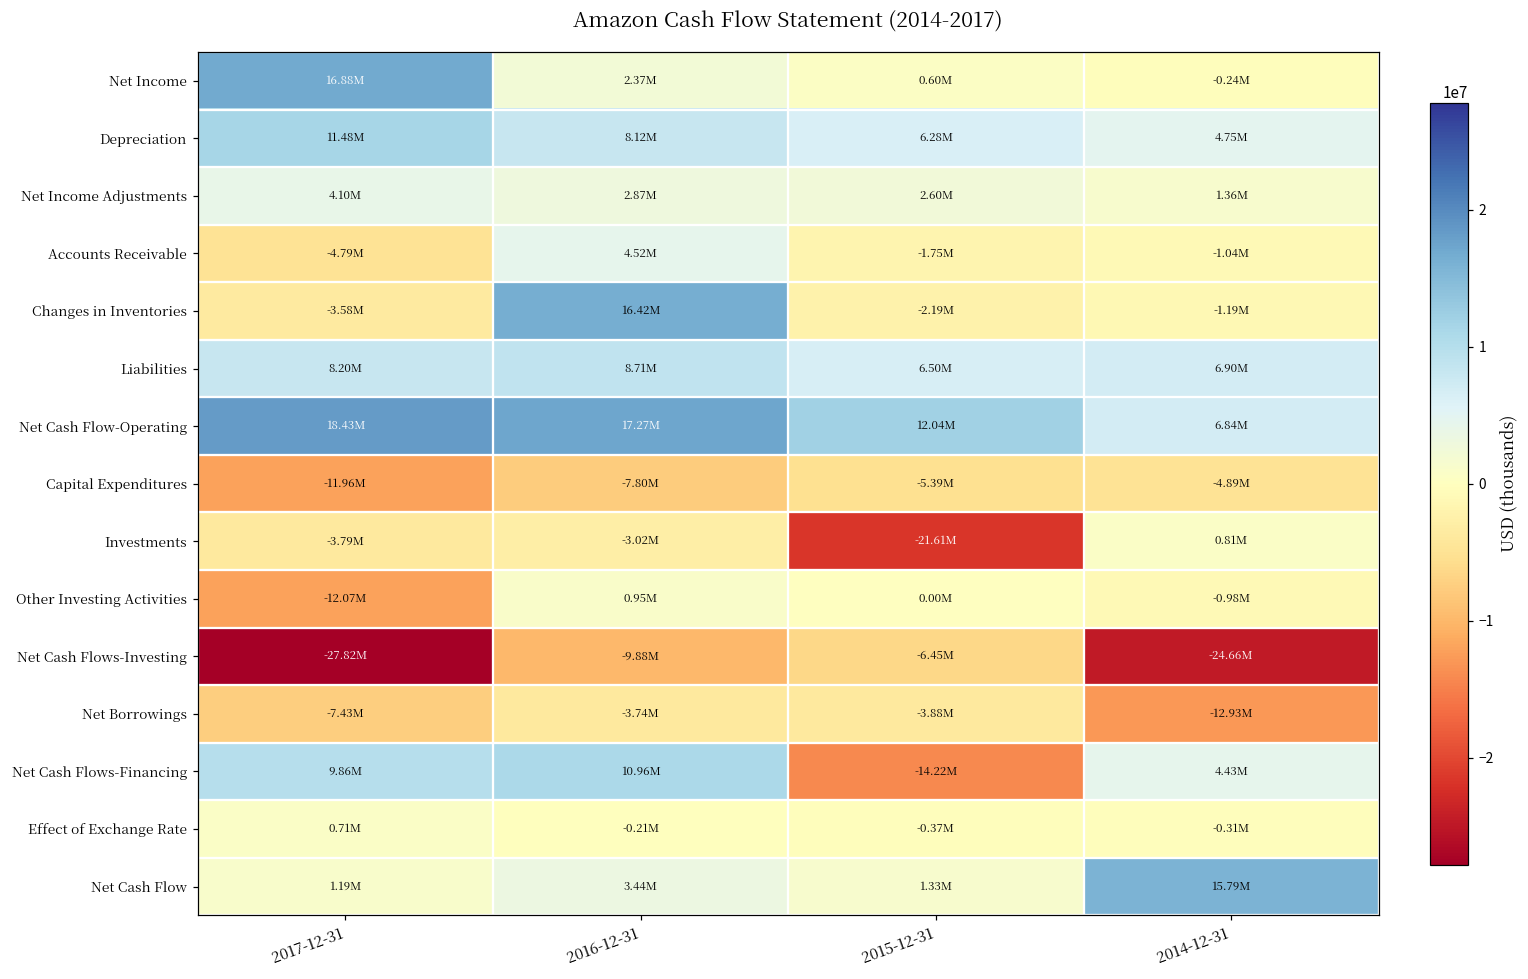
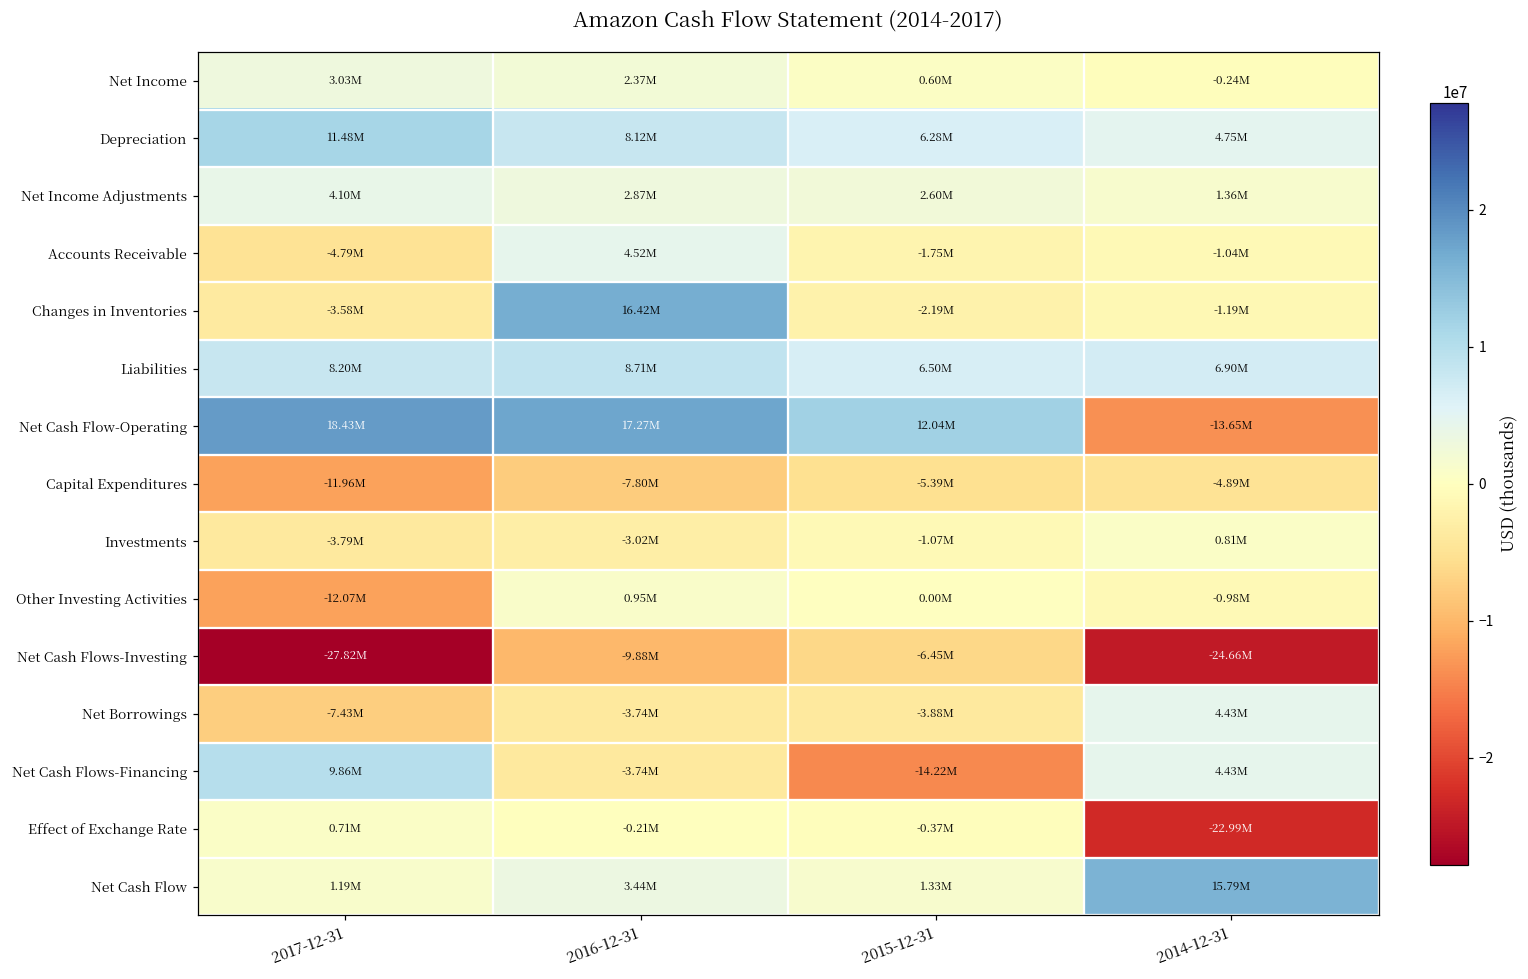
  {
    "Net Income": {
-     "2017-12-31": "16.88M",
+     "2017-12-31": "3.03M",
      "2016-12-31": "2.37M",
      "2015-12-31": "0.60M",
      "2014-12-31": "-0.24M"
    },
    "Depreciation": {
      "2017-12-31": "11.48M",
      "2016-12-31": "8.12M",
      "2015-12-31": "6.28M",
      "2014-12-31": "4.75M"
    },
    "Net Income Adjustments": {
      "2017-12-31": "4.10M",
      "2016-12-31": "2.87M",
      "2015-12-31": "2.60M",
      "2014-12-31": "1.36M"
    },
    "Accounts Receivable": {
      "2017-12-31": "-4.79M",
      "2016-12-31": "4.52M",
      "2015-12-31": "-1.75M",
      "2014-12-31": "-1.04M"
    },
    "Changes in Inventories": {
      "2017-12-31": "-3.58M",
      "2016-12-31": "16.42M",
      "2015-12-31": "-2.19M",
      "2014-12-31": "-1.19M"
    },
    "Liabilities": {
      "2017-12-31": "8.20M",
      "2016-12-31": "8.71M",
      "2015-12-31": "6.50M",
      "2014-12-31": "6.90M"
    },
    "Net Cash Flow-Operating": {
      "2017-12-31": "18.43M",
      "2016-12-31": "17.27M",
      "2015-12-31": "12.04M",
-     "2014-12-31": "6.84M"
+     "2014-12-31": "-13.65M"
    },
    "Capital Expenditures": {
      "2017-12-31": "-11.96M",
      "2016-12-31": "-7.80M",
      "2015-12-31": "-5.39M",
      "2014-12-31": "-4.89M"
    },
    "Investments": {
      "2017-12-31": "-3.79M",
      "2016-12-31": "-3.02M",
-     "2015-12-31": "-21.61M",
+     "2015-12-31": "-1.07M",
      "2014-12-31": "0.81M"
    },
    "Other Investing Activities": {
      "2017-12-31": "-12.07M",
      "2016-12-31": "0.95M",
      "2015-12-31": "0.00M",
      "2014-12-31": "-0.98M"
    },
    "Net Cash Flows-Investing": {
      "2017-12-31": "-27.82M",
      "2016-12-31": "-9.88M",
      "2015-12-31": "-6.45M",
      "2014-12-31": "-24.66M"
    },
    "Net Borrowings": {
      "2017-12-31": "-7.43M",
      "2016-12-31": "-3.74M",
      "2015-12-31": "-3.88M",
-     "2014-12-31": "-12.93M"
+     "2014-12-31": "4.43M"
    },
    "Net Cash Flows-Financing": {
      "2017-12-31": "9.86M",
-     "2016-12-31": "10.96M",
+     "2016-12-31": "-3.74M",
      "2015-12-31": "-14.22M",
      "2014-12-31": "4.43M"
    },
    "Effect of Exchange Rate": {
      "2017-12-31": "0.71M",
      "2016-12-31": "-0.21M",
      "2015-12-31": "-0.37M",
-     "2014-12-31": "-0.31M"
+     "2014-12-31": "-22.99M"
    },
    "Net Cash Flow": {
      "2017-12-31": "1.19M",
      "2016-12-31": "3.44M",
      "2015-12-31": "1.33M",
      "2014-12-31": "15.79M"
    }
  }
